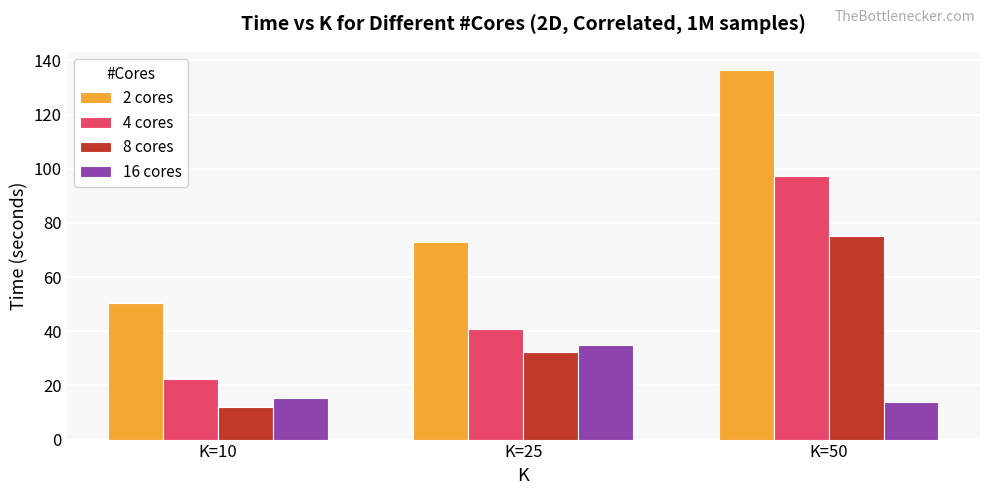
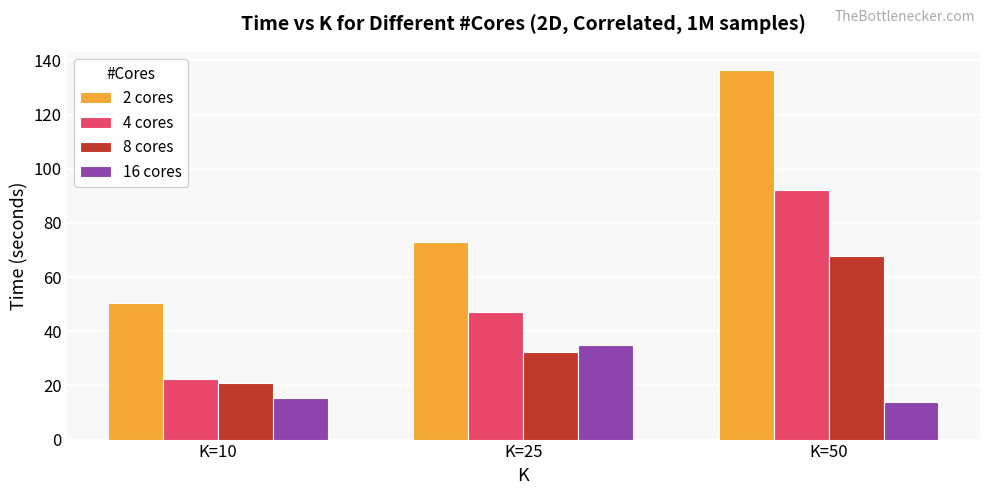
  {
    "2 cores": {
      "K=10": 50,
      "K=25": 73,
      "K=50": 136
    },
    "4 cores": {
      "K=10": 22,
-     "K=25": 41,
-     "K=50": 97
+     "K=25": 47,
+     "K=50": 92
    },
    "8 cores": {
-     "K=10": 12,
+     "K=10": 21,
      "K=25": 33,
-     "K=50": 75
+     "K=50": 68
    },
    "16 cores": {
      "K=10": 15,
      "K=25": 35,
      "K=50": 14
    }
  }
